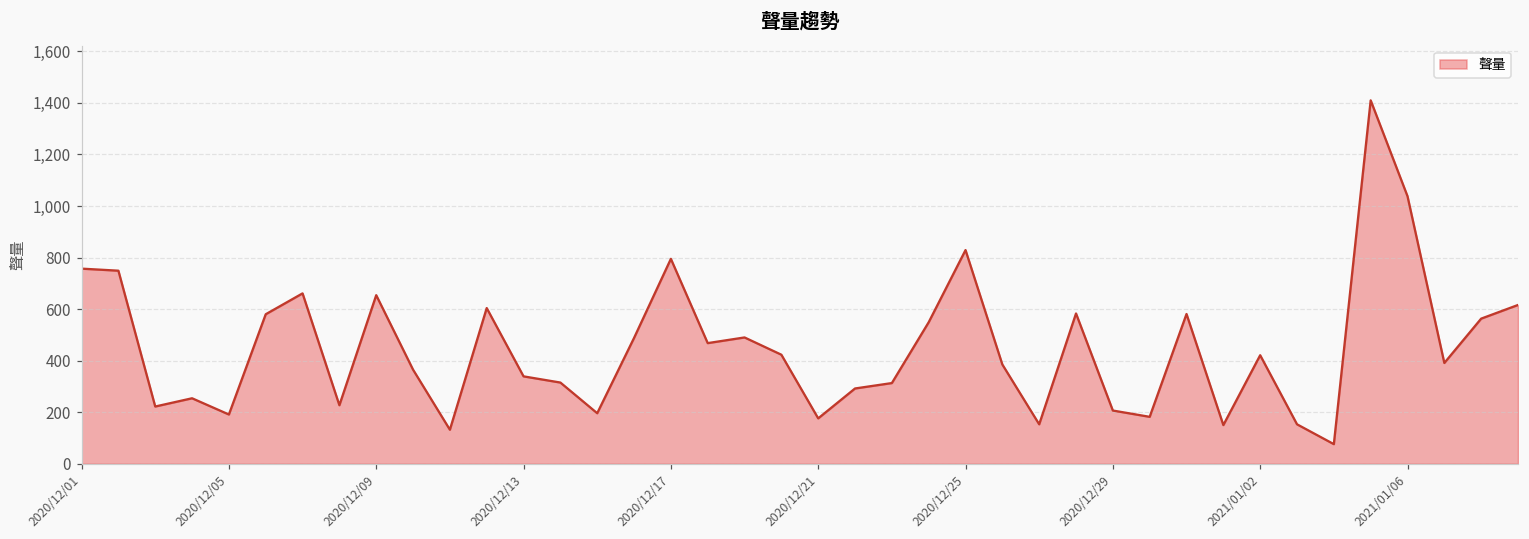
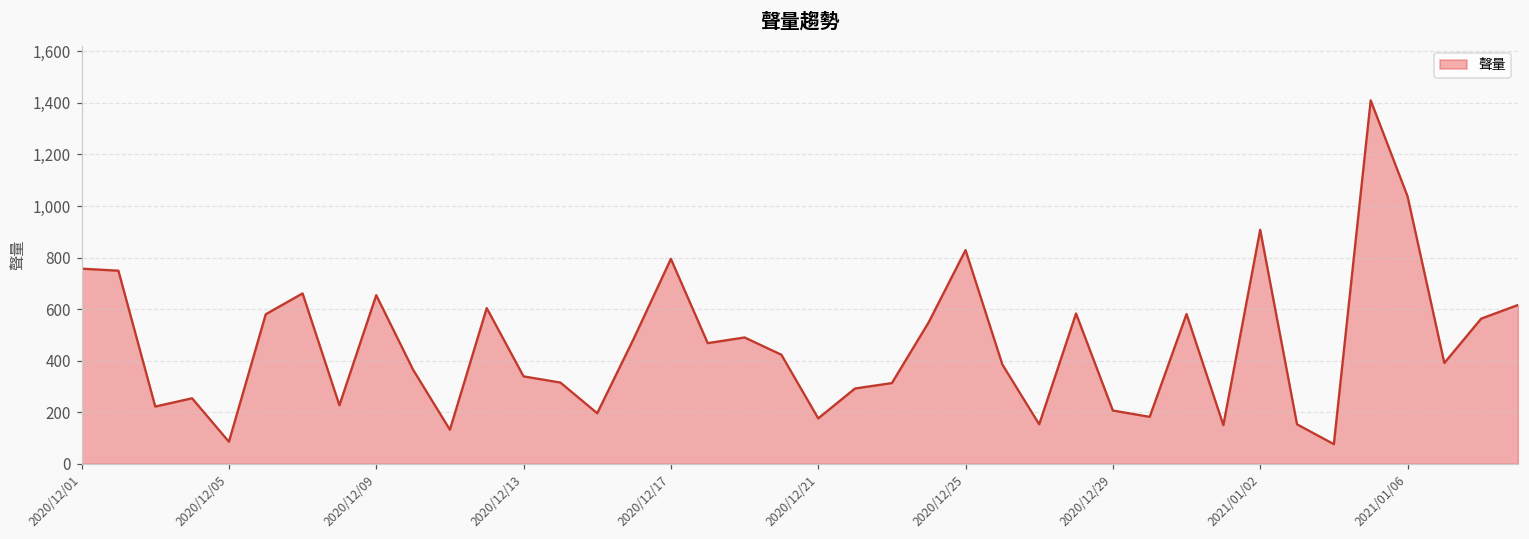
  {
    "2020/12/01": "760",
-   "2020/12/05": "190",
+   "2020/12/05": "90",
    "2020/12/09": "650",
    "2020/12/13": "340",
    "2020/12/17": "800",
    "2020/12/21": "180",
    "2020/12/25": "830",
    "2020/12/29": "210",
-   "2021/01/02": "420",
+   "2021/01/02": "910",
    "2021/01/06": "1,040"
  }
